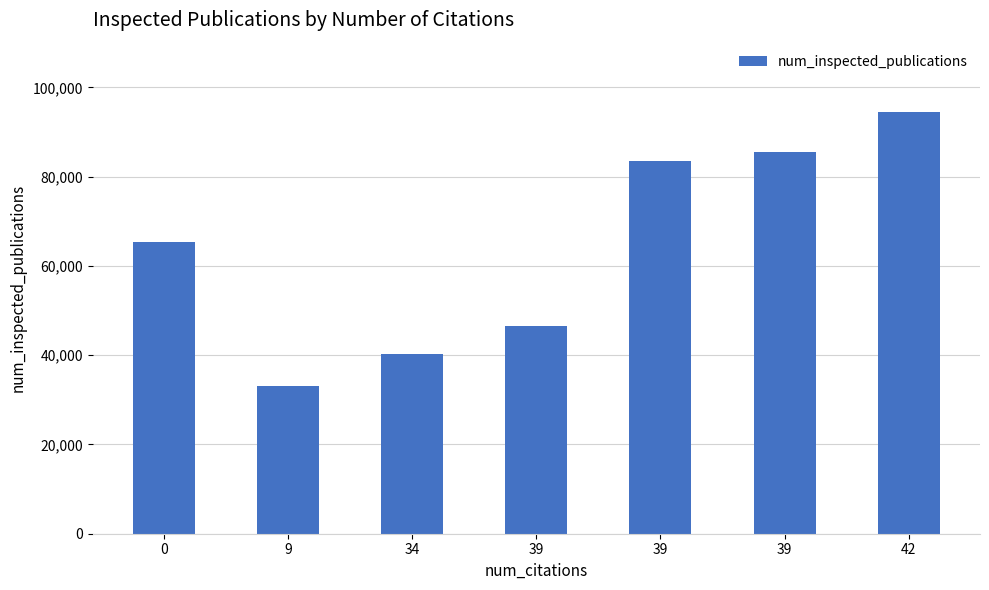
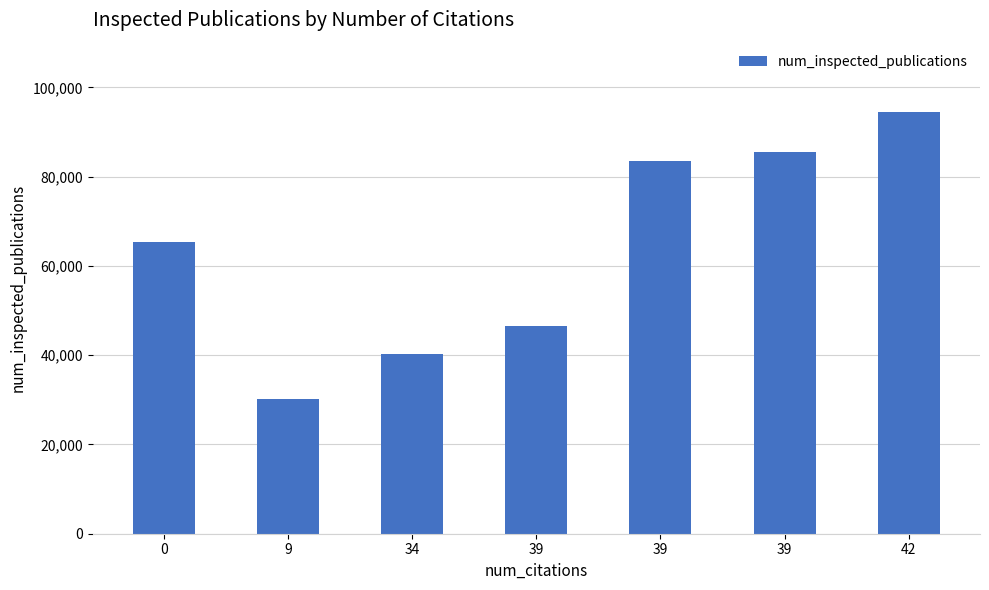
  {
    "0": "65,000",
-   "9": "33,000",
+   "9": "30,000",
    "34": "40,000",
    "42": "95,000"
  }
